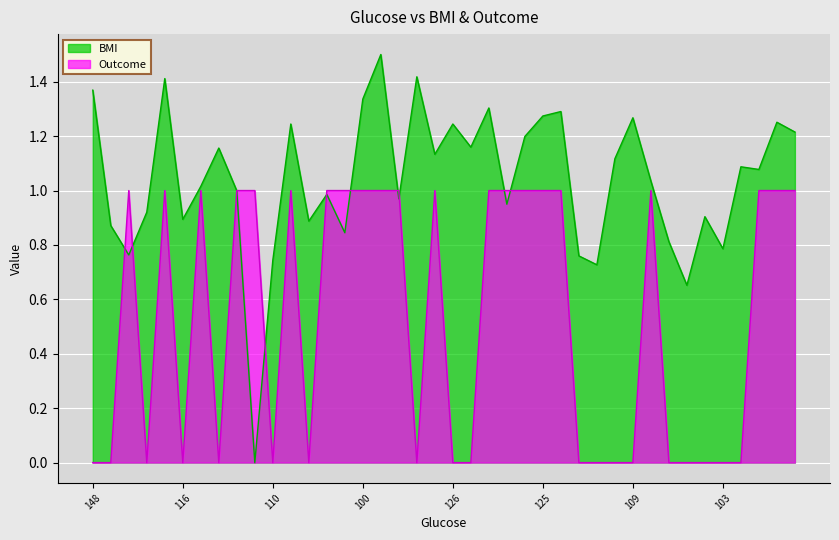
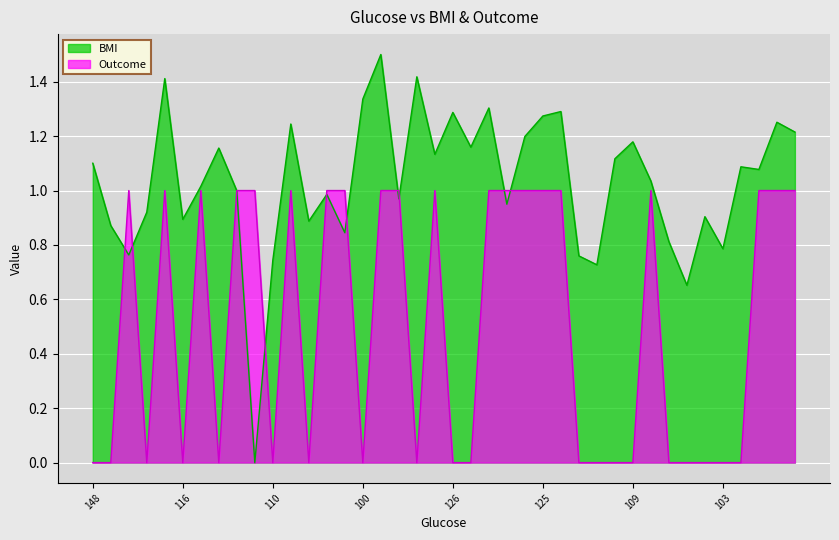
  {
    "BMI": {
-     "148": 1.37,
+     "148": 1.10,
      "116": 0.89,
      "110": 0.74,
      "100": 1.34,
-     "126": 1.24,
+     "126": 1.29,
      "125": 1.27,
-     "109": 1.27,
+     "109": 1.18,
      "103": 0.79
    },
    "Outcome": {
      "148": 0,
      "116": 0,
      "110": 0,
-     "100": 1,
+     "100": 0,
      "126": 0,
      "125": 1,
      "109": 0,
      "103": 0
    }
  }
